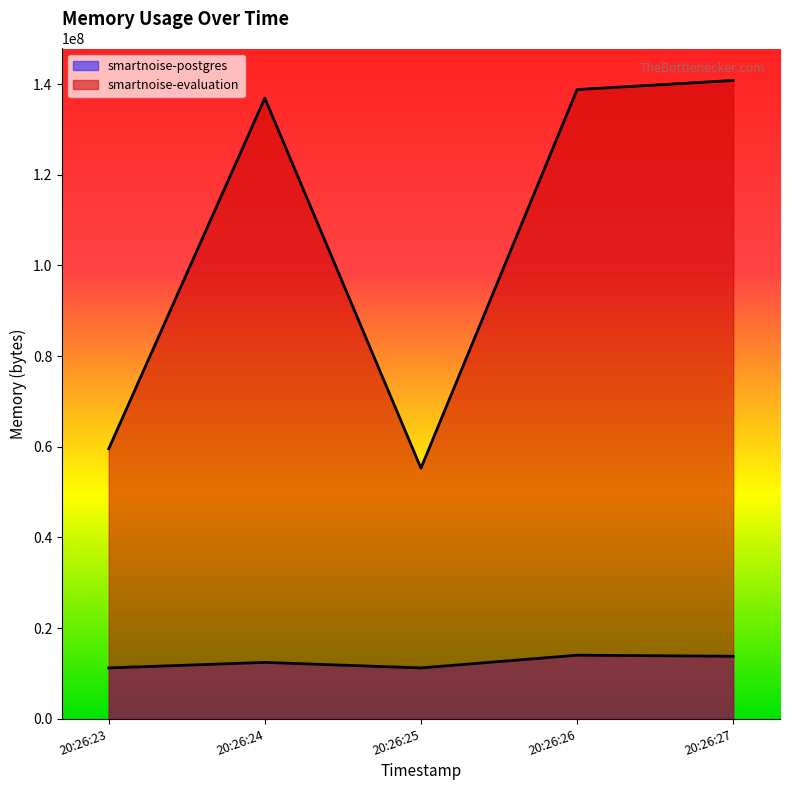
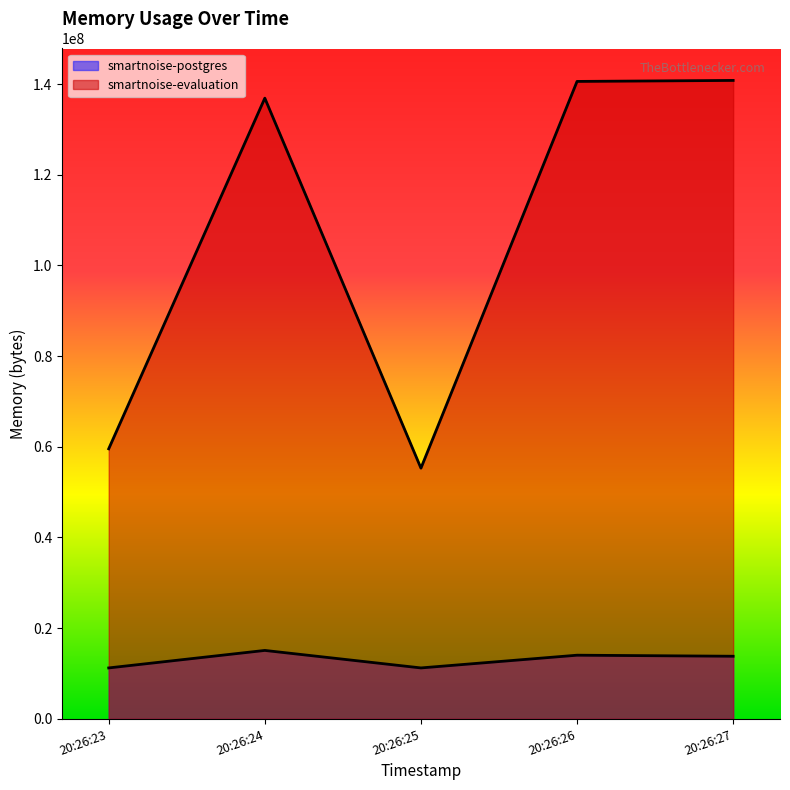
  {
    "smartnoise-postgres": {
      "20:26:23": 11000000,
-     "20:26:24": 12000000,
+     "20:26:24": 15000000,
      "20:26:25": 11000000,
      "20:26:26": 14000000,
      "20:26:27": 14000000
    },
    "smartnoise-evaluation": {
      "20:26:23": 60000000,
      "20:26:24": 137000000,
      "20:26:25": 55000000,
-     "20:26:26": 139000000,
+     "20:26:26": 141000000,
      "20:26:27": 141000000
    }
  }
